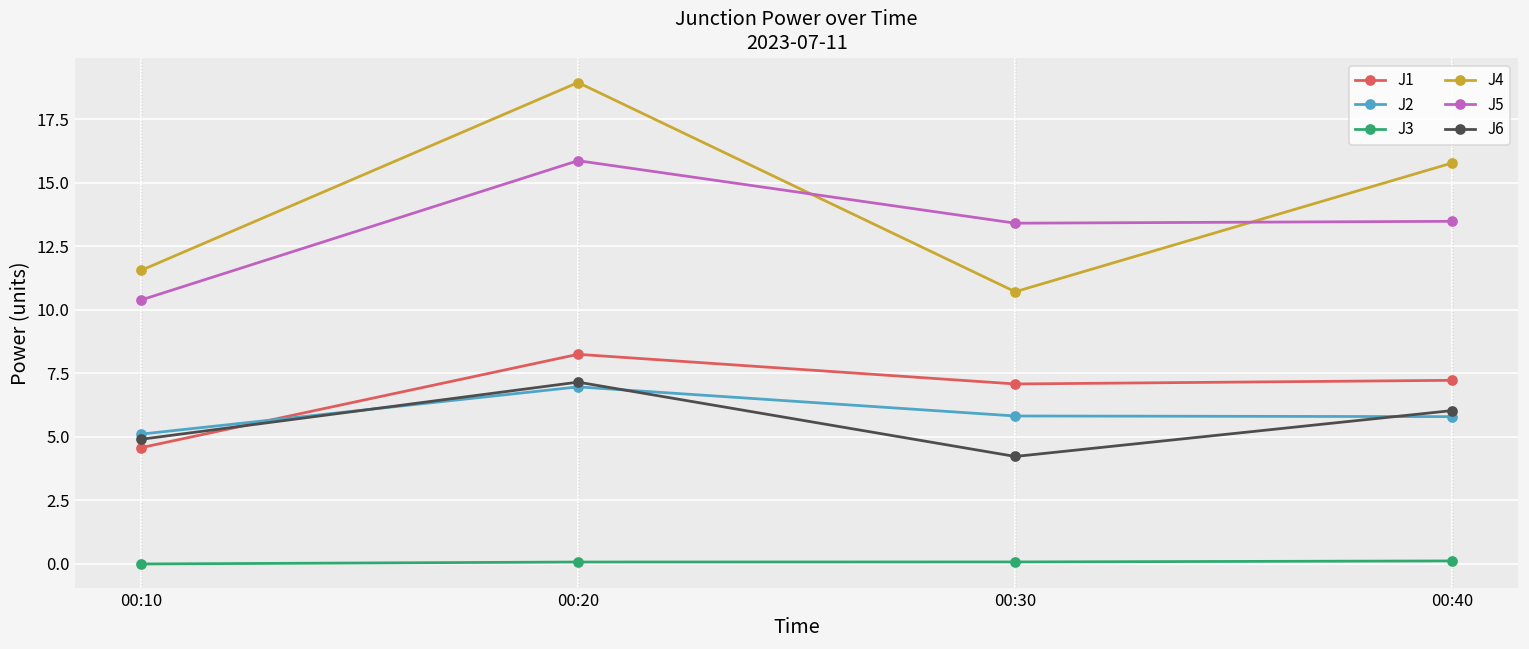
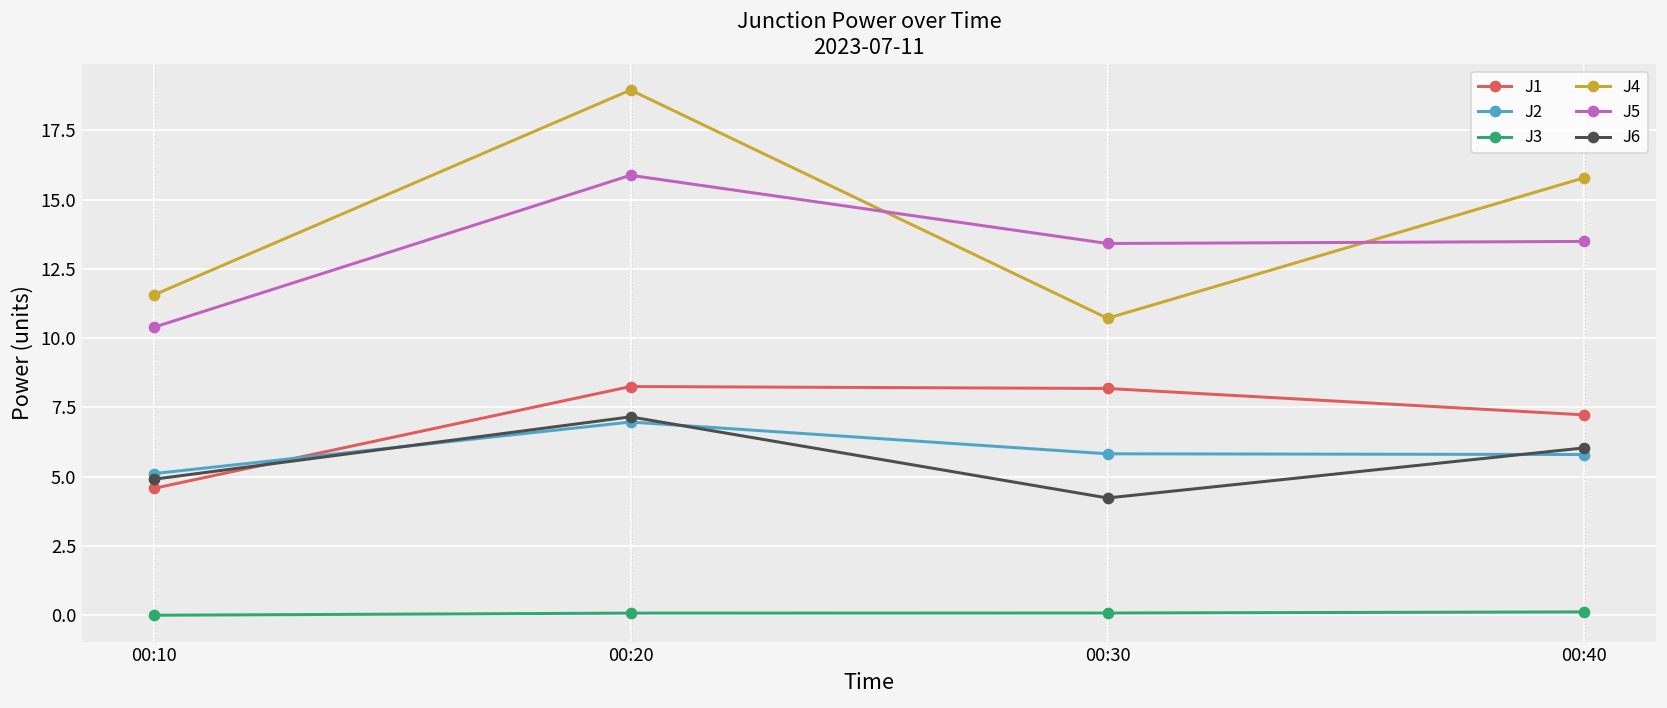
  {
    "J1": {
      "00:10": 4.6,
      "00:20": 8.3,
-     "00:30": 7.1,
+     "00:30": 8.2,
      "00:40": 7.2
    },
    "J2": {
      "00:10": 5.1,
      "00:20": 7.0,
      "00:30": 5.8,
      "00:40": 5.8
    },
    "J3": {
      "00:10": 0.0,
      "00:20": 0.1,
      "00:30": 0.1,
      "00:40": 0.1
    },
    "J4": {
      "00:10": 11.6,
      "00:20": 19.0,
      "00:30": 10.7,
      "00:40": 15.8
    },
    "J5": {
      "00:10": 10.4,
      "00:20": 15.9,
      "00:30": 13.4,
      "00:40": 13.5
    },
    "J6": {
      "00:10": 4.9,
      "00:20": 7.2,
      "00:30": 4.2,
      "00:40": 6.0
    }
  }
